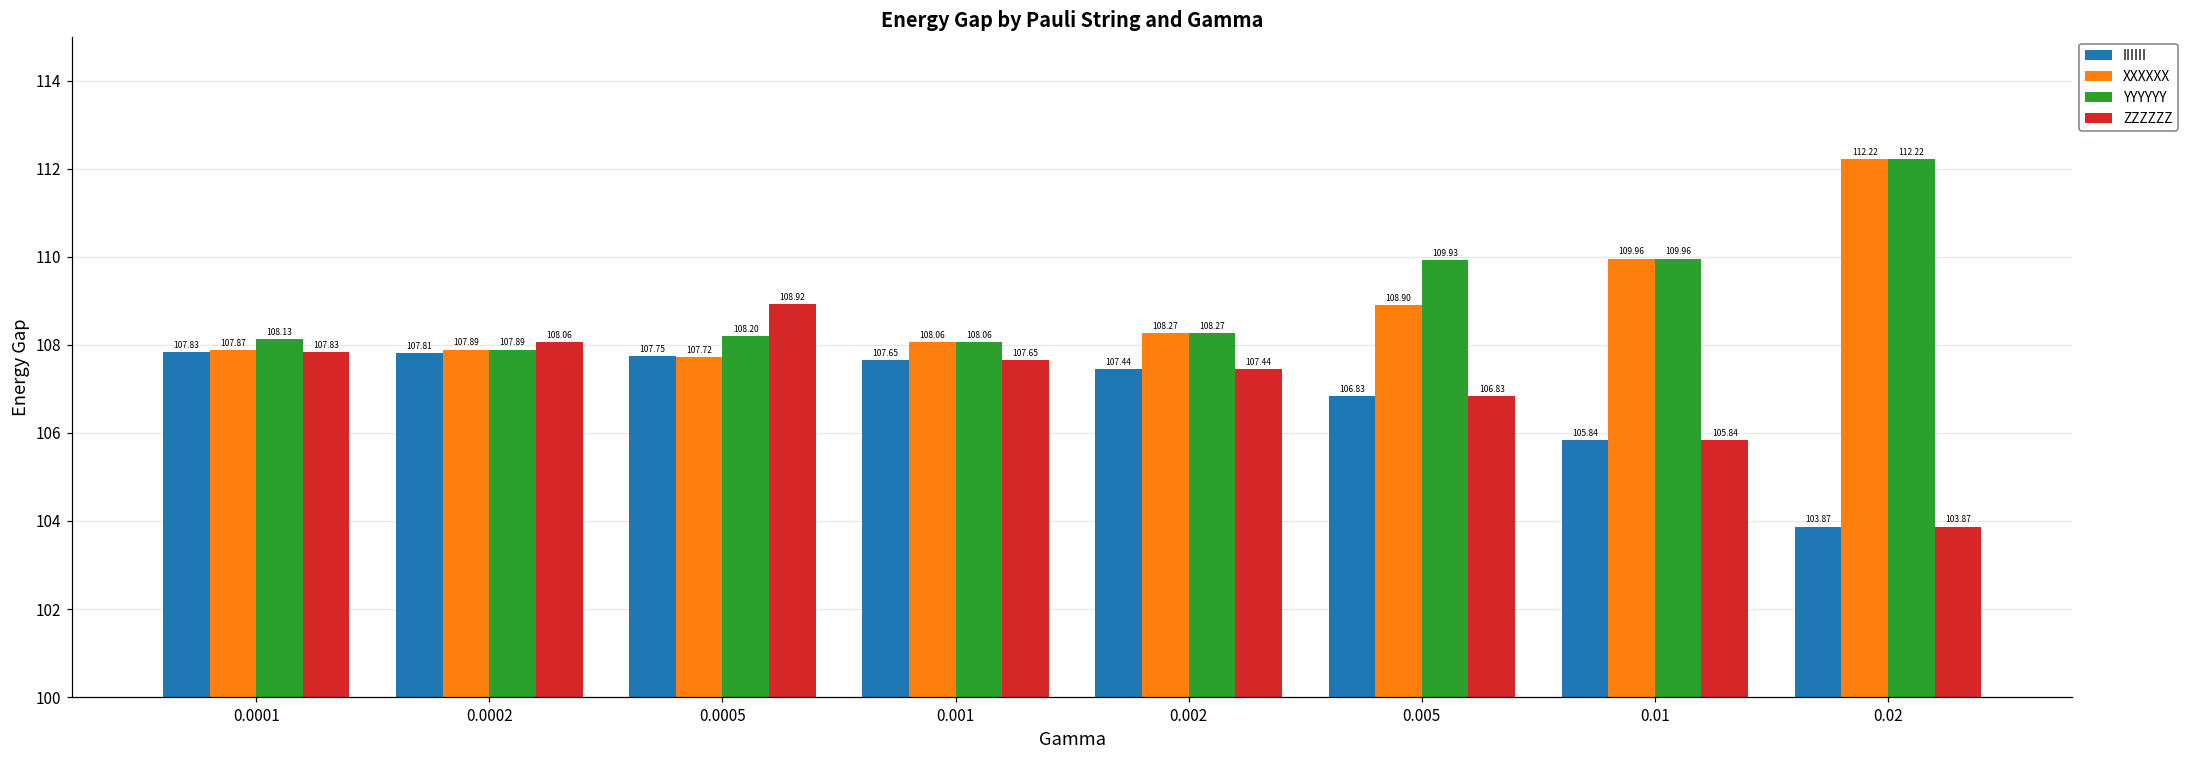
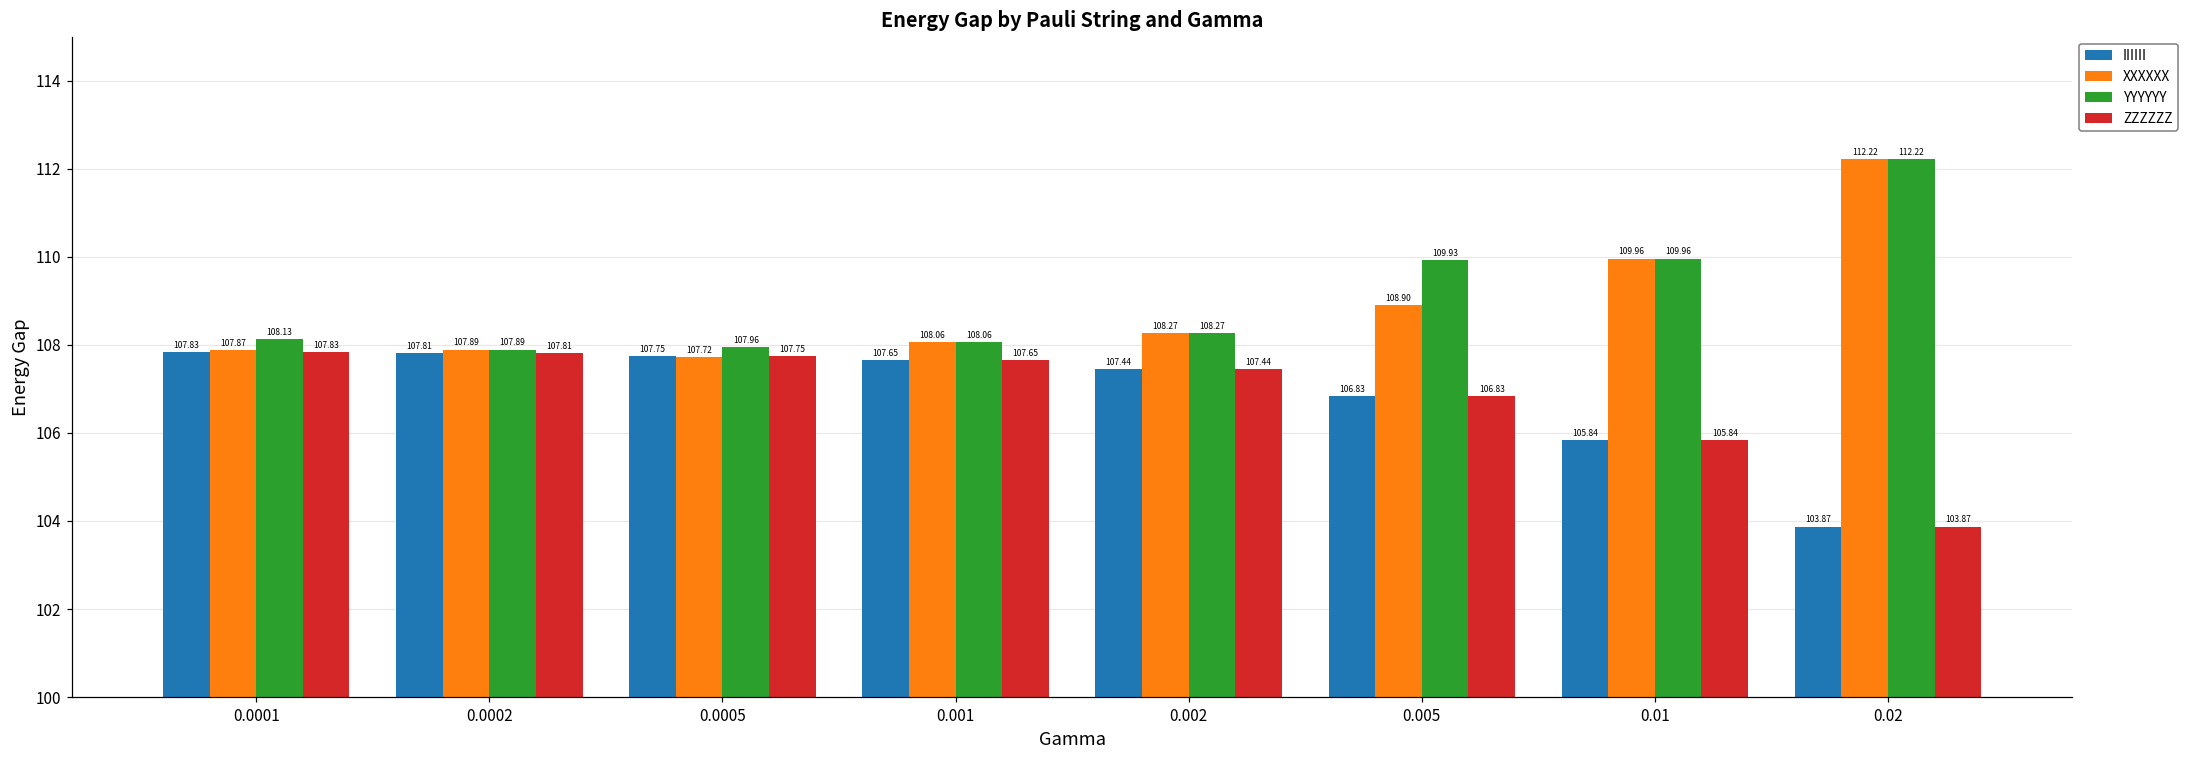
  {
    "IIIIII": {
      "0.0001": 107.83,
      "0.0002": 107.81,
      "0.0005": 107.75,
      "0.001": 107.65,
      "0.002": 107.44,
      "0.005": 106.83,
      "0.01": 105.84,
      "0.02": 103.87
    },
    "XXXXXX": {
      "0.0001": 107.87,
      "0.0002": 107.89,
      "0.0005": 107.72,
      "0.001": 108.06,
      "0.002": 108.27,
      "0.005": 108.90,
      "0.01": 109.96,
      "0.02": 112.22
    },
    "YYYYYY": {
      "0.0001": 108.13,
      "0.0002": 107.89,
-     "0.0005": 108.20,
+     "0.0005": 107.96,
      "0.001": 108.06,
      "0.002": 108.27,
      "0.005": 109.93,
      "0.01": 109.96,
      "0.02": 112.22
    },
    "ZZZZZZ": {
      "0.0001": 107.83,
-     "0.0002": 108.06,
-     "0.0005": 108.92,
+     "0.0002": 107.81,
+     "0.0005": 107.75,
      "0.001": 107.65,
      "0.002": 107.44,
      "0.005": 106.83,
      "0.01": 105.84,
      "0.02": 103.87
    }
  }
